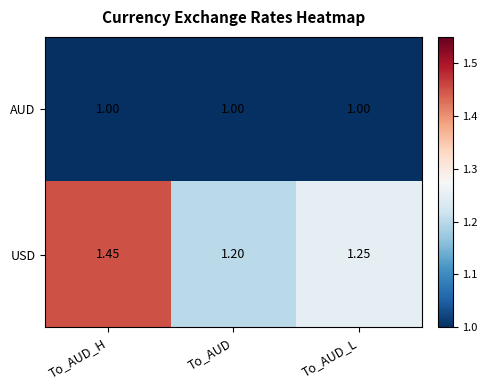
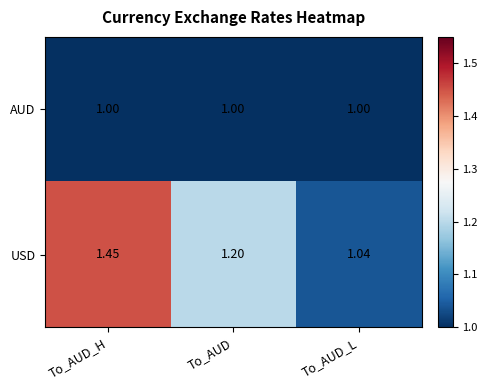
  {
    "AUD": {
      "To_AUD_H": 1.00,
      "To_AUD": 1.00,
      "To_AUD_L": 1.00
    },
    "USD": {
      "To_AUD_H": 1.45,
      "To_AUD": 1.20,
-     "To_AUD_L": 1.25
+     "To_AUD_L": 1.04
    }
  }
